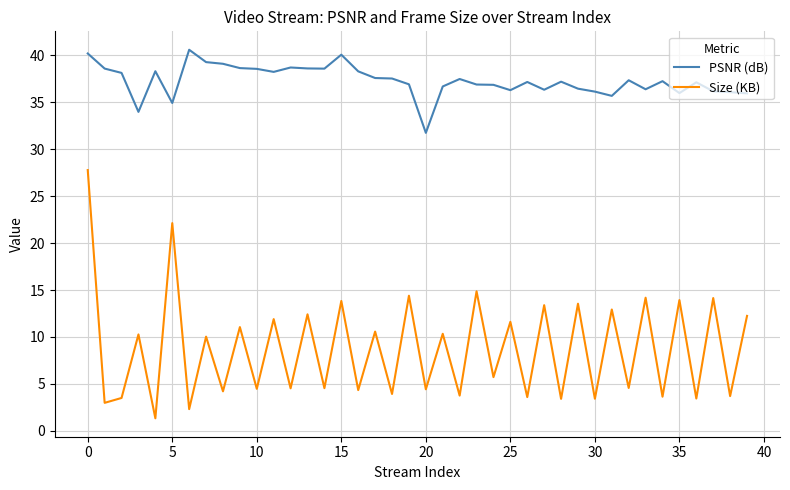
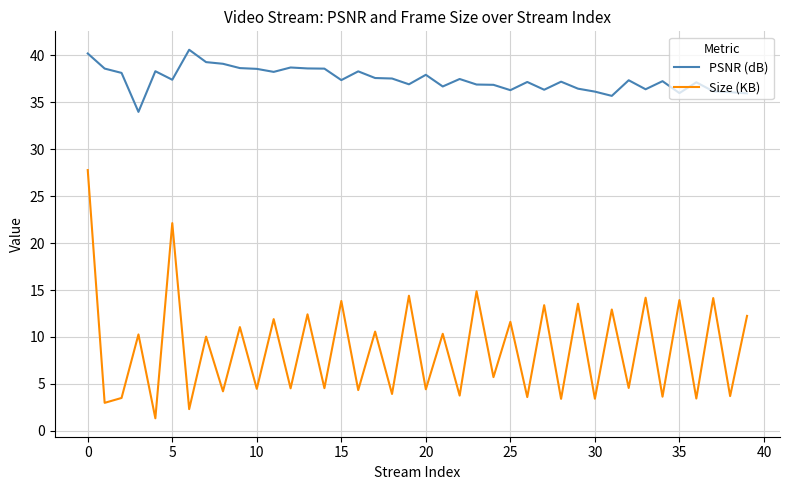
  {
    "PSNR (dB)": {
      "0": 40,
-     "5": 35,
+     "5": 37,
      "10": 39,
-     "15": 40,
-     "20": 32,
+     "15": 37,
+     "20": 38,
      "25": 36,
      "30": 36
    },
    "Size (KB)": {
      "0": 28,
      "5": 22,
      "10": 4,
      "15": 14,
      "20": 4,
      "25": 12,
      "30": 3,
      "35": 14
    }
  }
